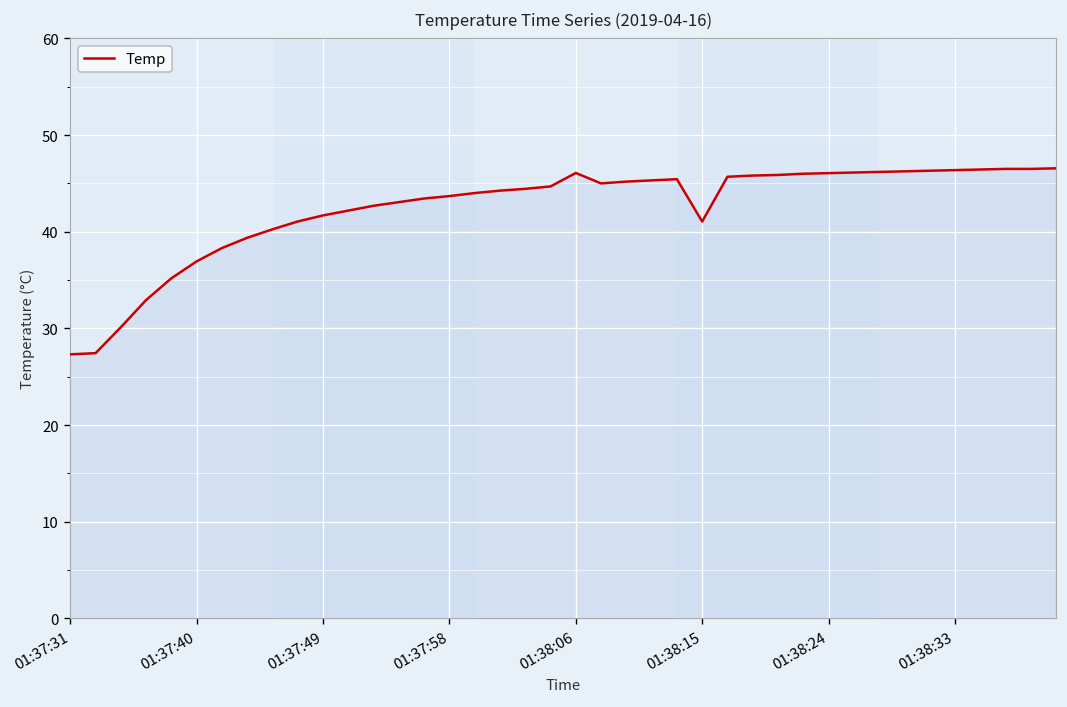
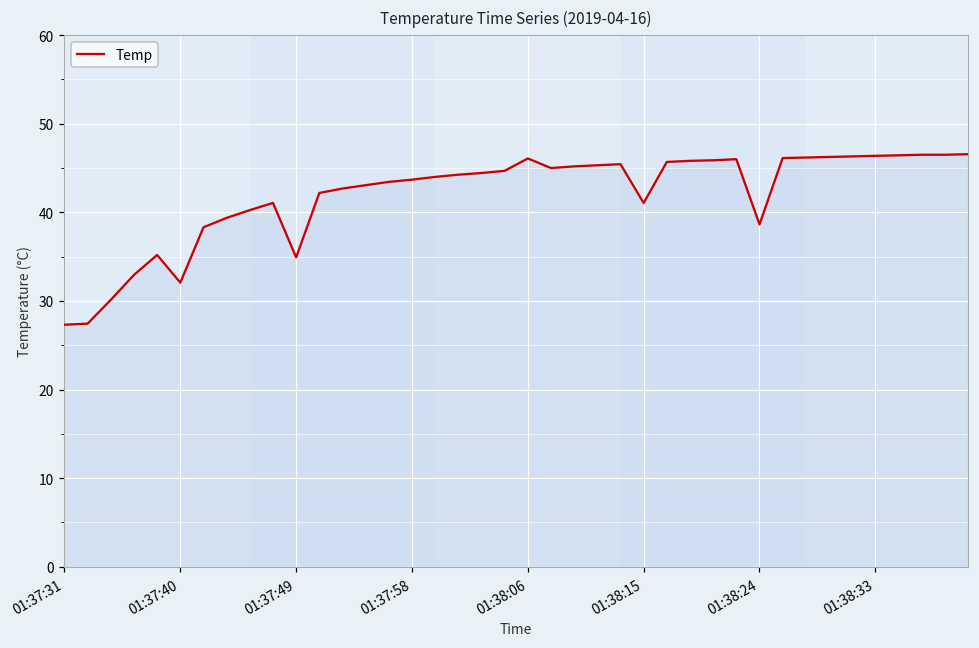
  {
    "01:37:31": 27,
-   "01:37:40": 37,
-   "01:37:49": 42,
+   "01:37:40": 32,
+   "01:37:49": 35,
    "01:37:58": 44,
    "01:38:06": 46,
    "01:38:15": 41,
-   "01:38:24": 46,
+   "01:38:24": 39,
    "01:38:33": 46
  }
